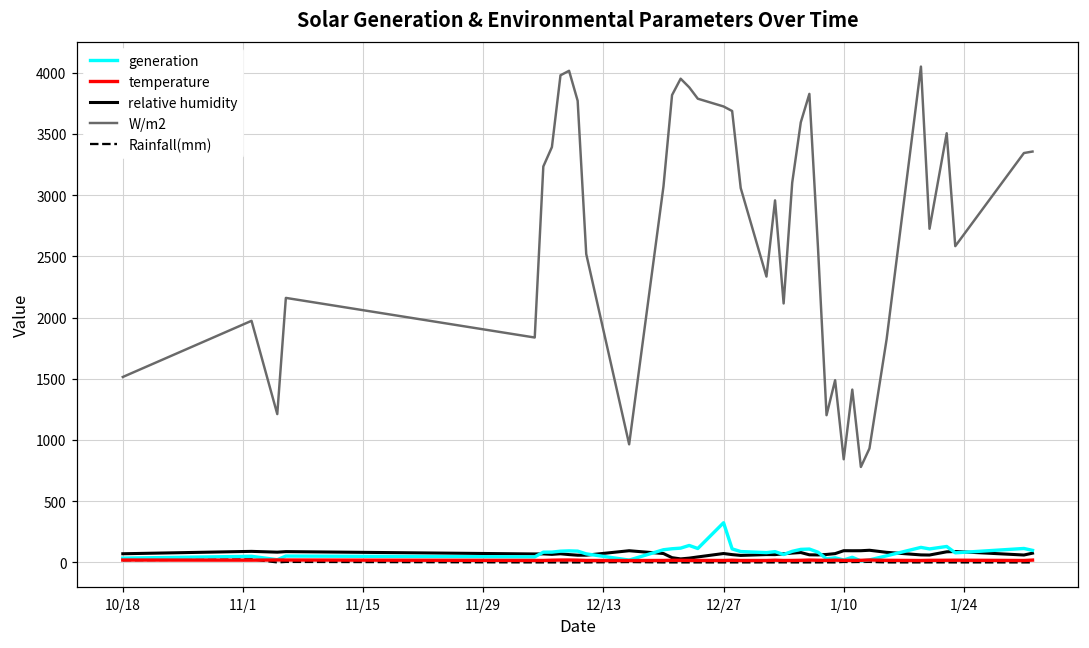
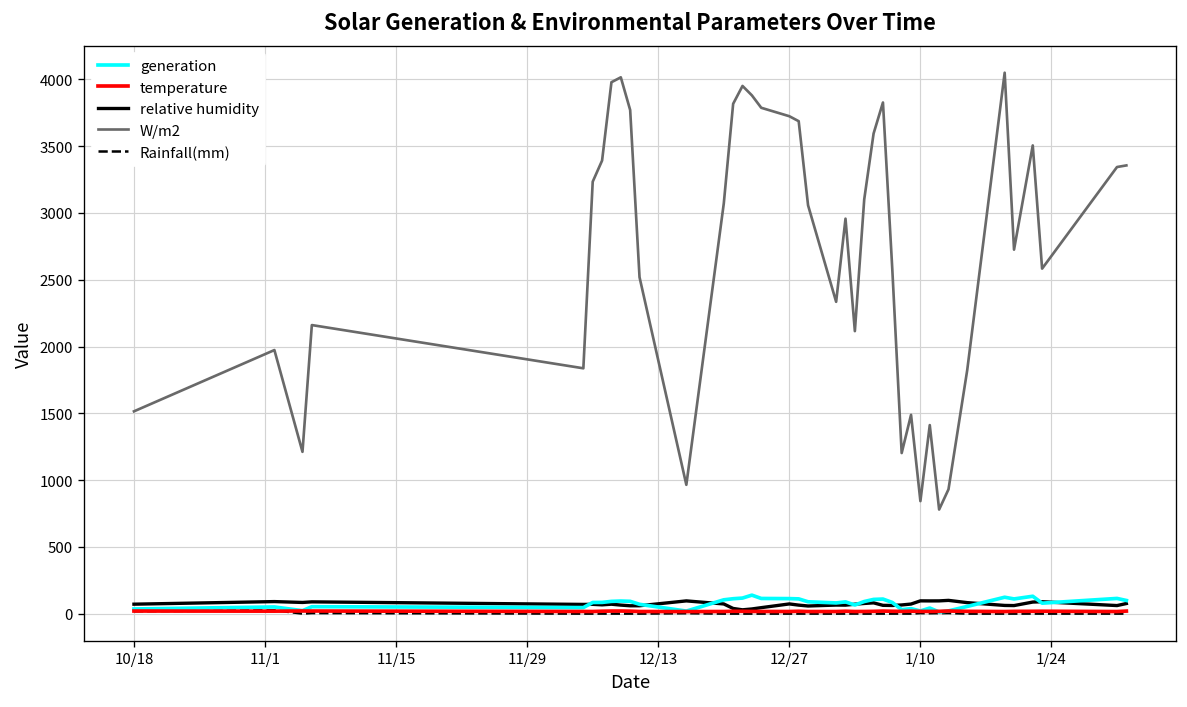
  {
    "generation": {
-     "12/27": 320
+     "12/27": 110
    },
    "W/m2": {
      "10/18": 1510,
      "12/27": 3720,
      "1/10": 840
    }
  }
